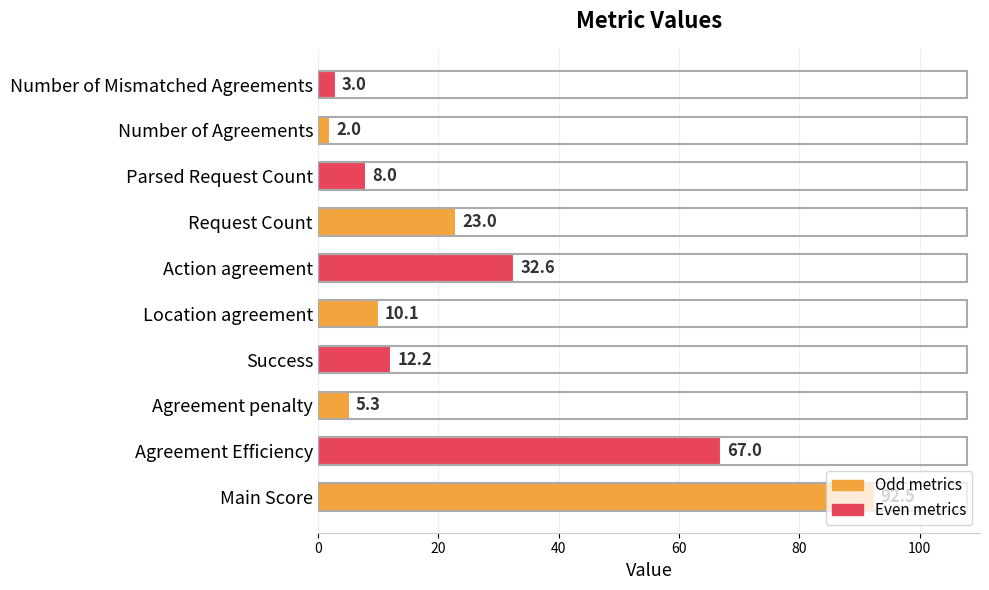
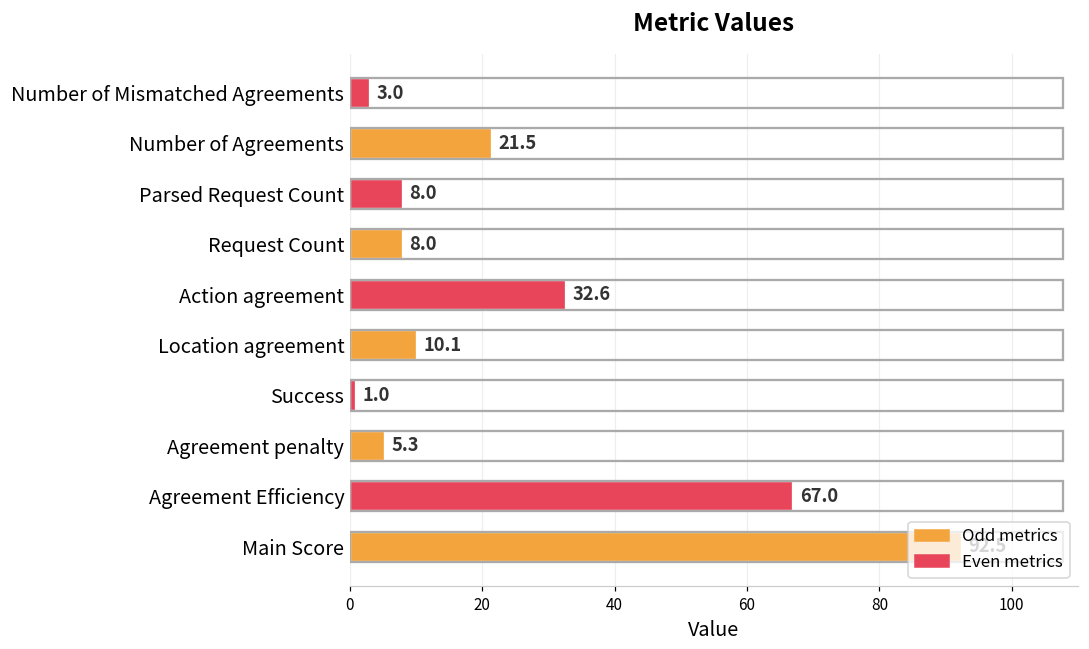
  {
    "Number of Mismatched Agreements": 3.0,
-   "Number of Agreements": 2.0,
+   "Number of Agreements": 21.5,
    "Parsed Request Count": 8.0,
-   "Request Count": 23.0,
+   "Request Count": 8.0,
    "Action agreement": 32.6,
    "Location agreement": 10.1,
-   "Success": 12.2,
+   "Success": 1.0,
    "Agreement penalty": 5.3,
    "Agreement Efficiency": 67.0
  }
